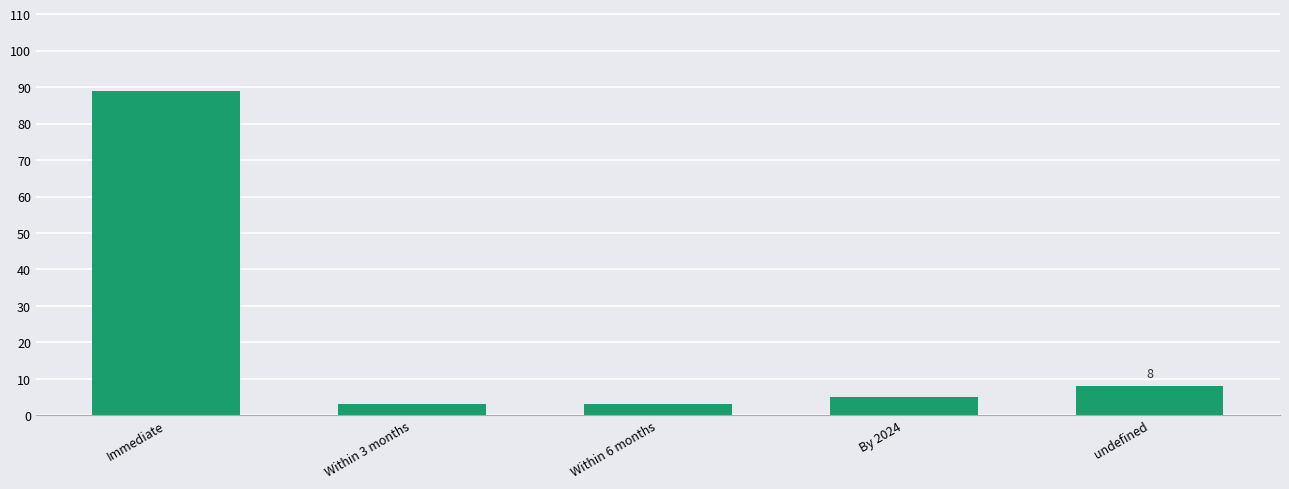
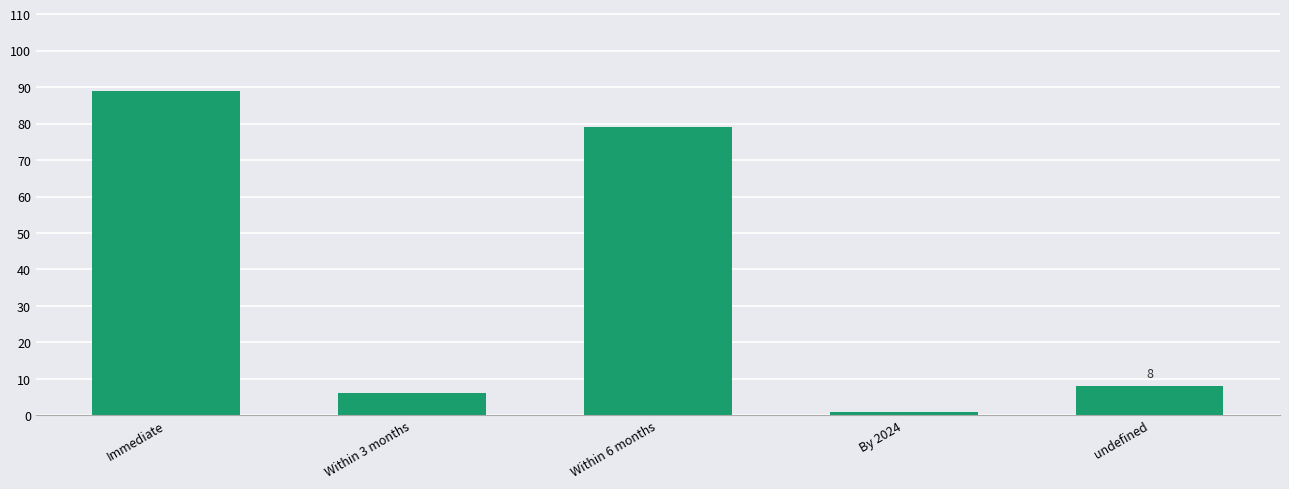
  {
    "Immediate": 89,
-   "Within 3 months": 3,
-   "Within 6 months": 3,
-   "By 2024": 5
+   "Within 3 months": 6,
+   "Within 6 months": 79,
+   "By 2024": 1
  }
